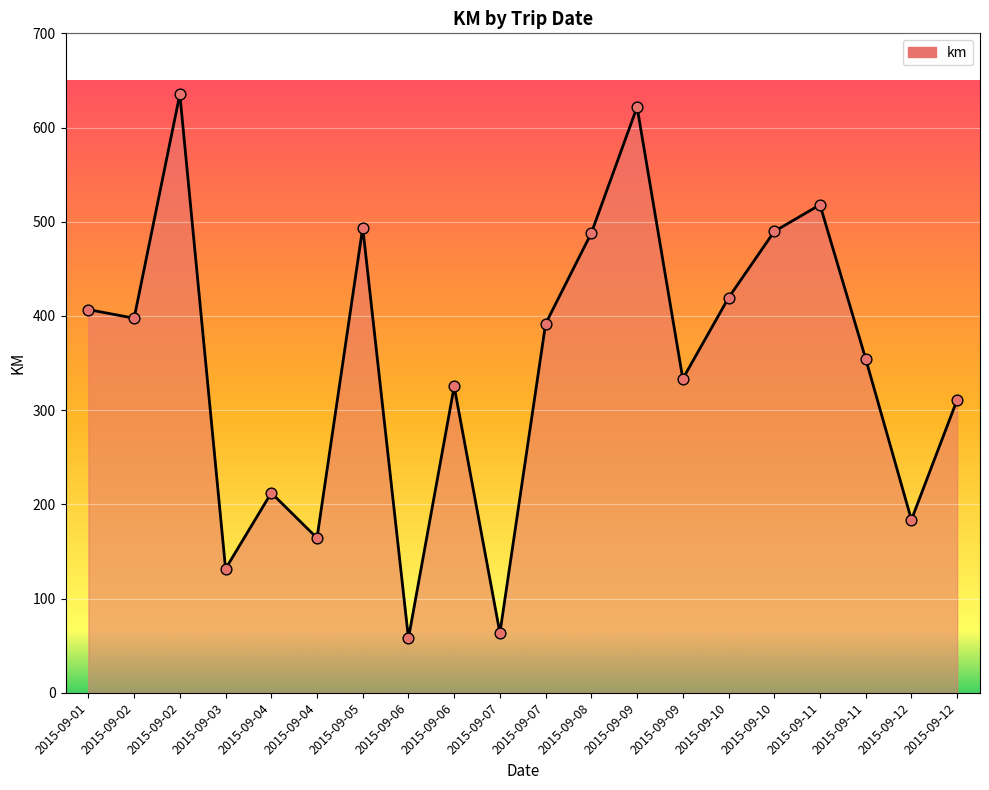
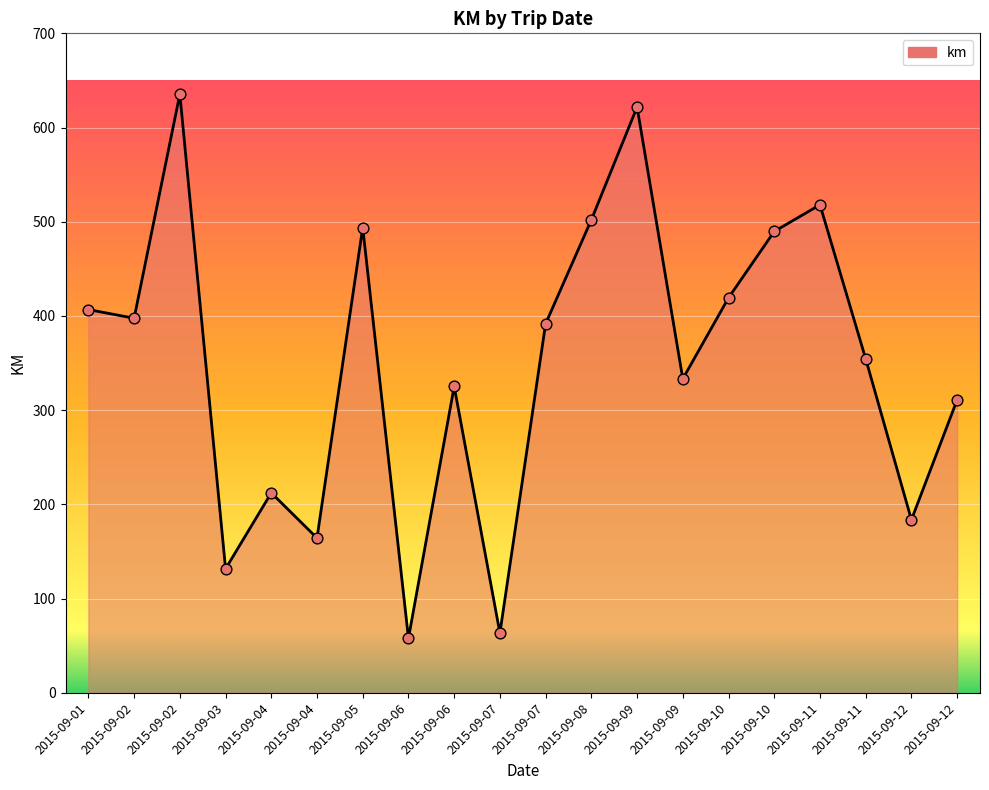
  {
    "2015-09-01": 410,
    "2015-09-03": 130,
    "2015-09-05": 490,
-   "2015-09-08": 490
+   "2015-09-08": 500
  }
